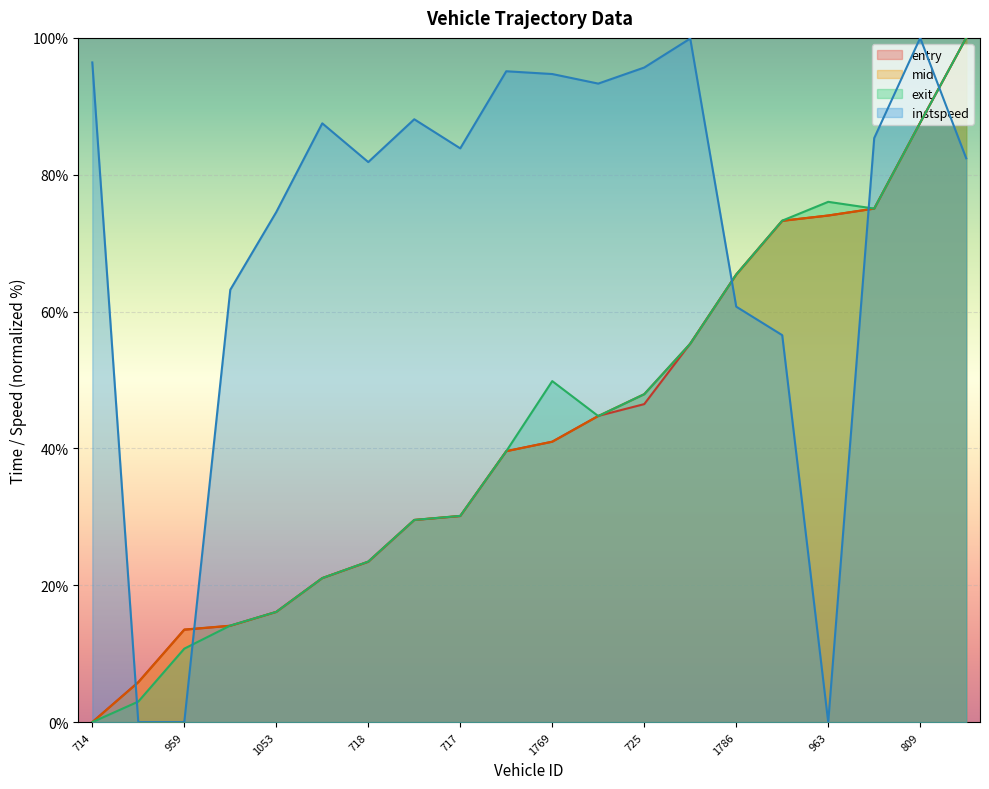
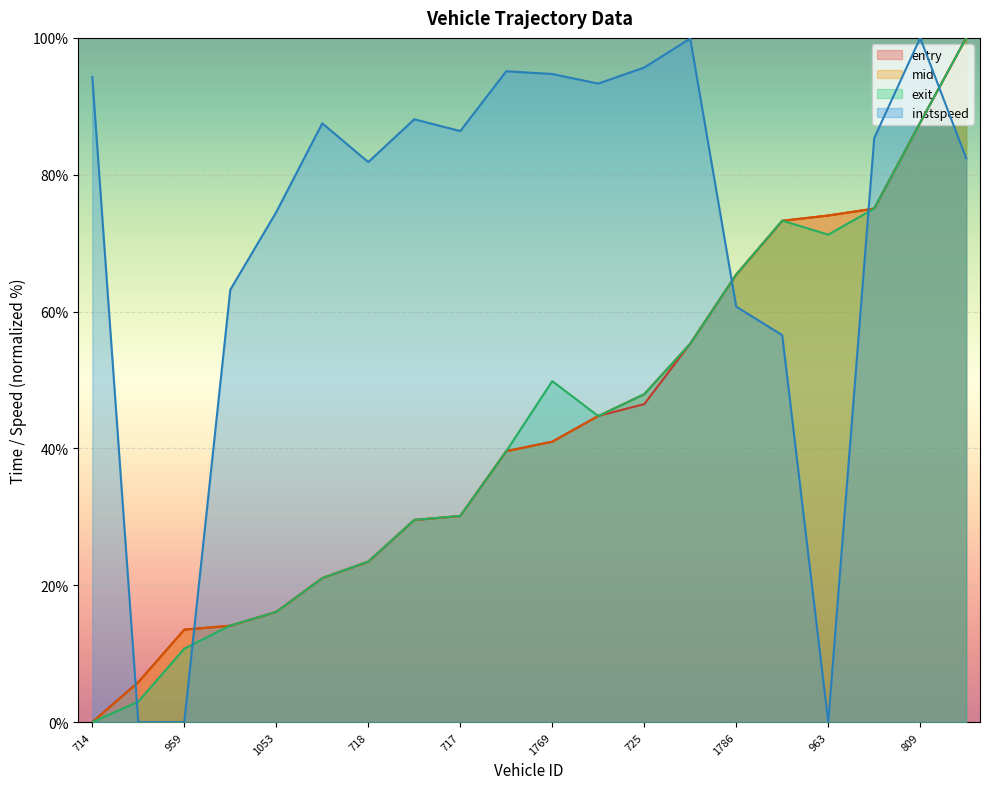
  {
    "exit": {
      "959": "11%",
      "1769": "50%",
-     "963": "76%"
+     "963": "71%"
    },
    "instspeed": {
-     "714": "96%",
+     "714": "94%",
      "959": "0%",
      "1053": "75%",
      "718": "82%",
-     "717": "84%",
+     "717": "86%",
      "1769": "95%",
      "725": "96%",
      "1786": "61%",
      "963": "0%",
      "809": "100%"
    }
  }
